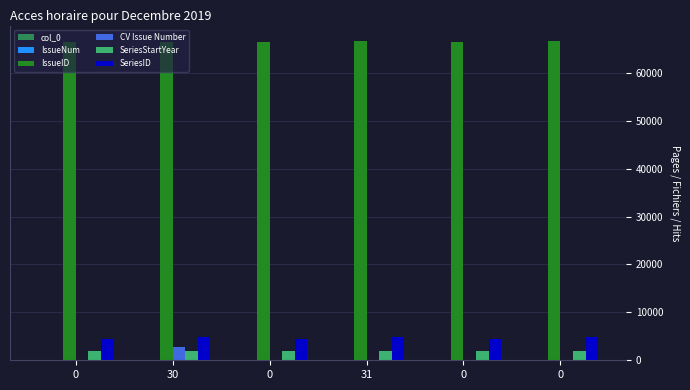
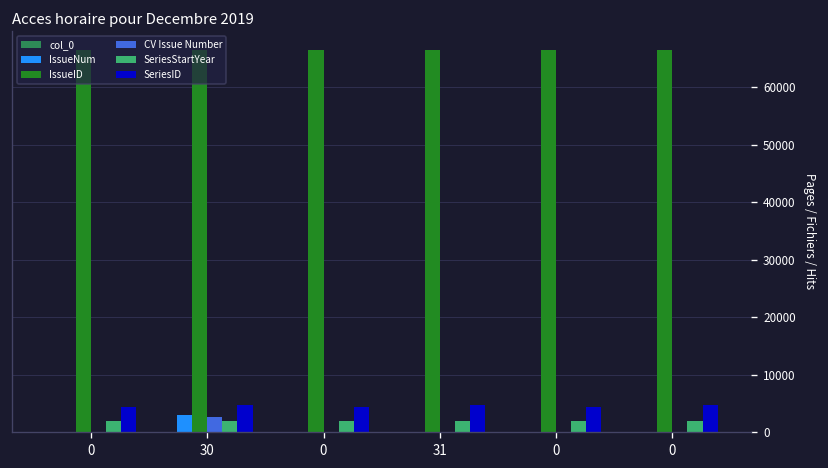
  {
    "IssueNum": {
-     "30": 0
+     "30": 3000
    },
    "CV Issue Number": {
      "30": 3000
    },
    "SeriesID": {
      "30": 5000,
      "31": 5000
    }
  }
